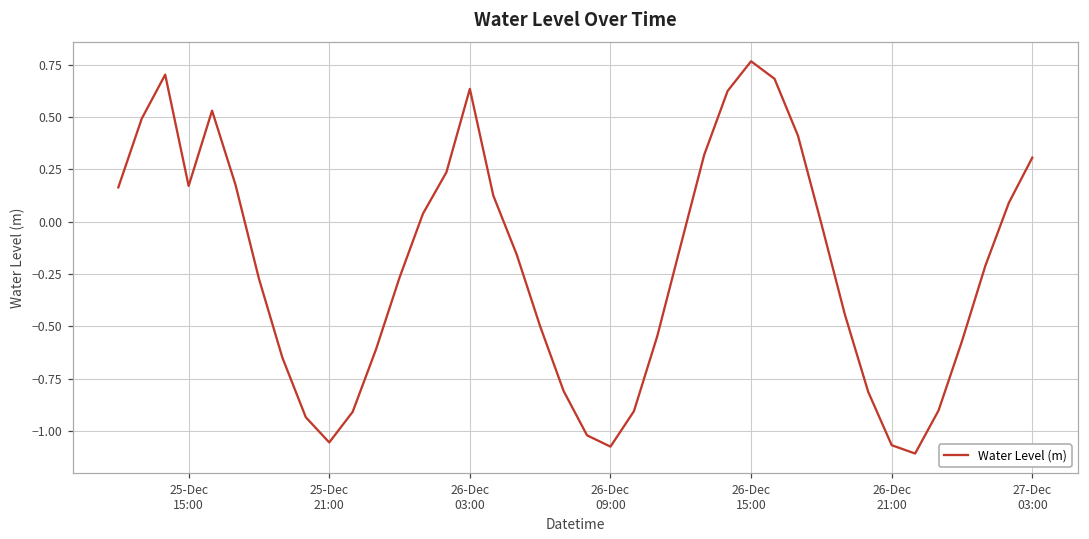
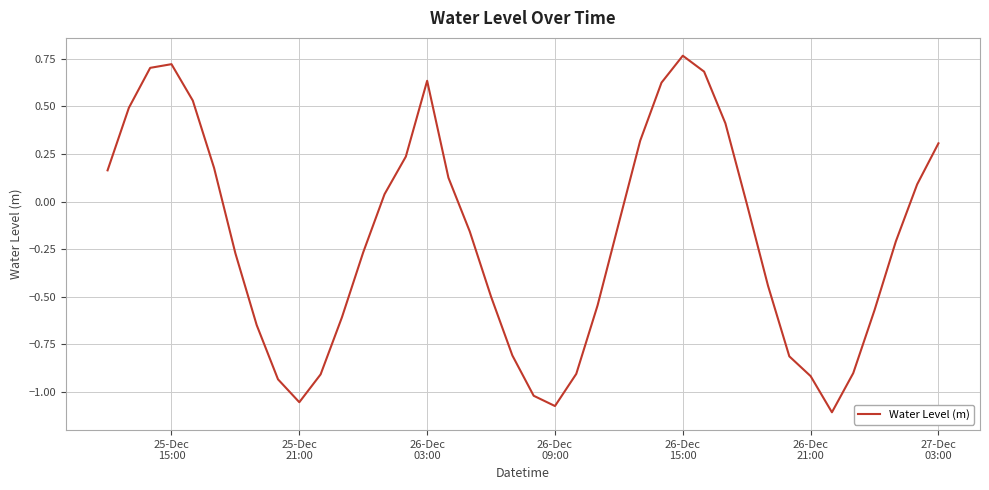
  {
-   "25-Dec 15:00": 0.17,
+   "25-Dec 15:00": 0.72,
    "25-Dec 21:00": -1.05,
    "26-Dec 03:00": 0.63,
    "26-Dec 09:00": -1.07,
    "26-Dec 15:00": 0.77,
-   "26-Dec 21:00": -1.07,
+   "26-Dec 21:00": -0.92,
    "27-Dec 03:00": 0.31
  }
